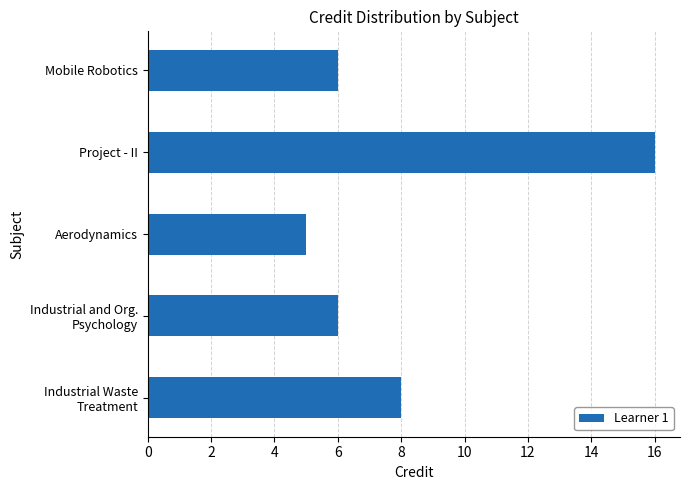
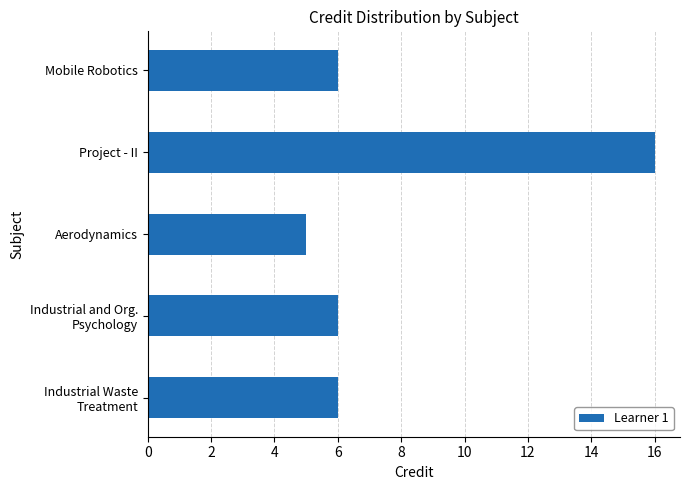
  {
    "Mobile Robotics": 6,
    "Project - II": 16,
    "Aerodynamics": 5,
    "Industrial and Org. Psychology": 6,
-   "Industrial Waste Treatment": 8
+   "Industrial Waste Treatment": 6
  }
